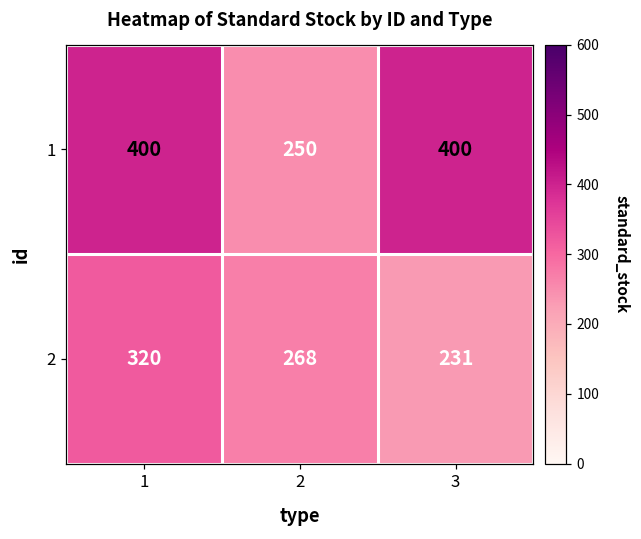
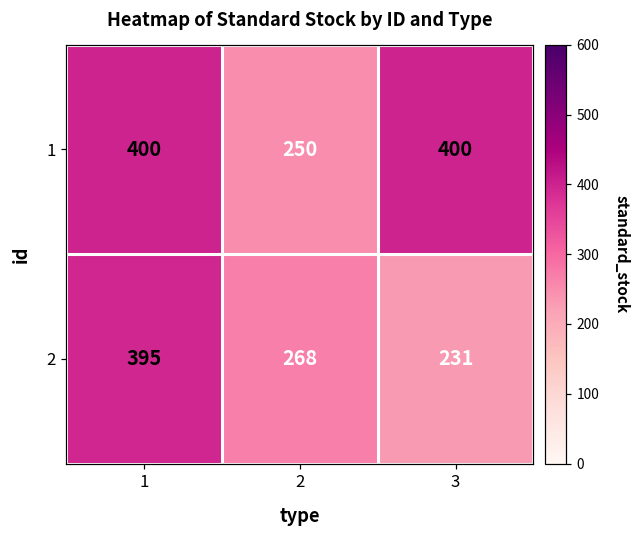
  {
    "1": {
      "1": 400,
      "2": 250,
      "3": 400
    },
    "2": {
-     "1": 320,
+     "1": 395,
      "2": 268,
      "3": 231
    }
  }
